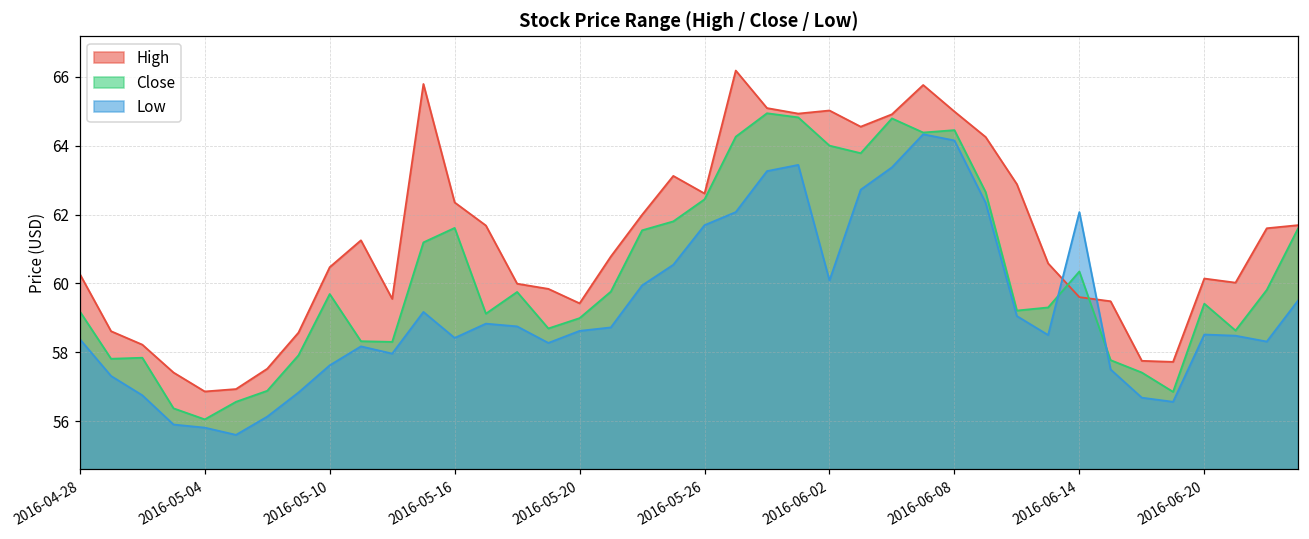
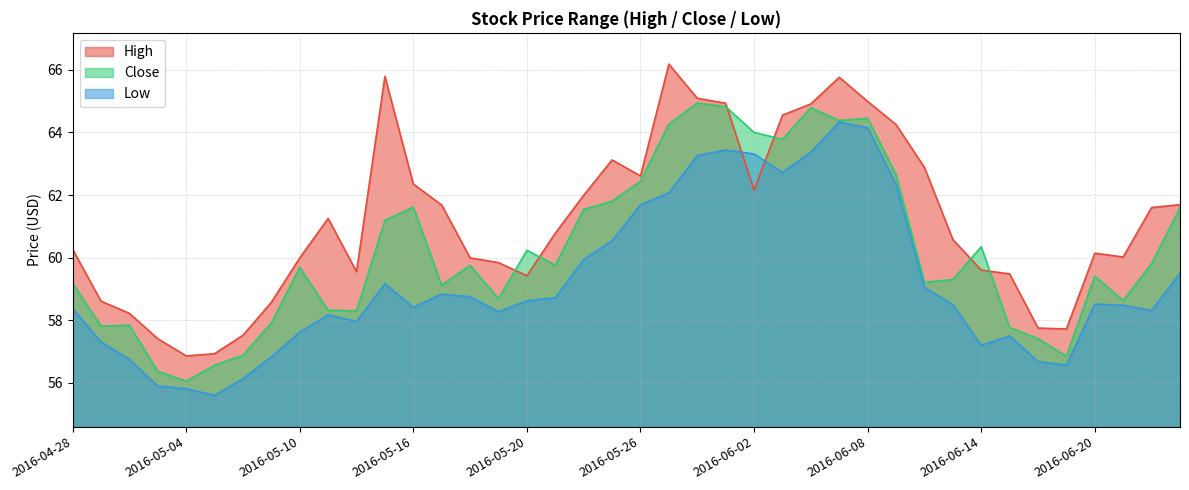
  {
    "High": {
      "2016-04-28": 60.3,
      "2016-05-04": 56.9,
-     "2016-05-10": 60.5,
+     "2016-05-10": 60.0,
      "2016-05-16": 62.4,
      "2016-05-20": 59.4,
      "2016-05-26": 62.6,
-     "2016-06-02": 65.0,
+     "2016-06-02": 62.2,
      "2016-06-08": 65.0,
      "2016-06-14": 59.6,
      "2016-06-20": 60.1
    },
    "Close": {
      "2016-04-28": 59.2,
      "2016-05-04": 56.0,
      "2016-05-10": 59.7,
      "2016-05-16": 61.6,
-     "2016-05-20": 59.0,
+     "2016-05-20": 60.2,
      "2016-05-26": 62.4,
      "2016-06-02": 64.0,
      "2016-06-08": 64.4,
      "2016-06-14": 60.3,
      "2016-06-20": 59.4
    },
    "Low": {
      "2016-04-28": 58.4,
      "2016-05-04": 55.8,
      "2016-05-10": 57.6,
      "2016-05-16": 58.4,
      "2016-05-20": 58.6,
      "2016-05-26": 61.7,
-     "2016-06-02": 60.1,
+     "2016-06-02": 63.3,
      "2016-06-08": 64.2,
-     "2016-06-14": 62.1,
+     "2016-06-14": 57.2,
      "2016-06-20": 58.5
    }
  }
